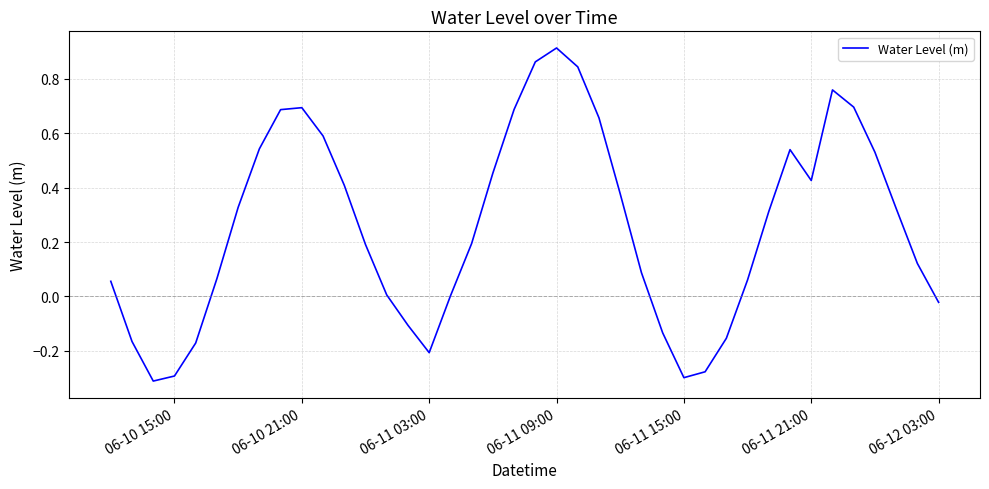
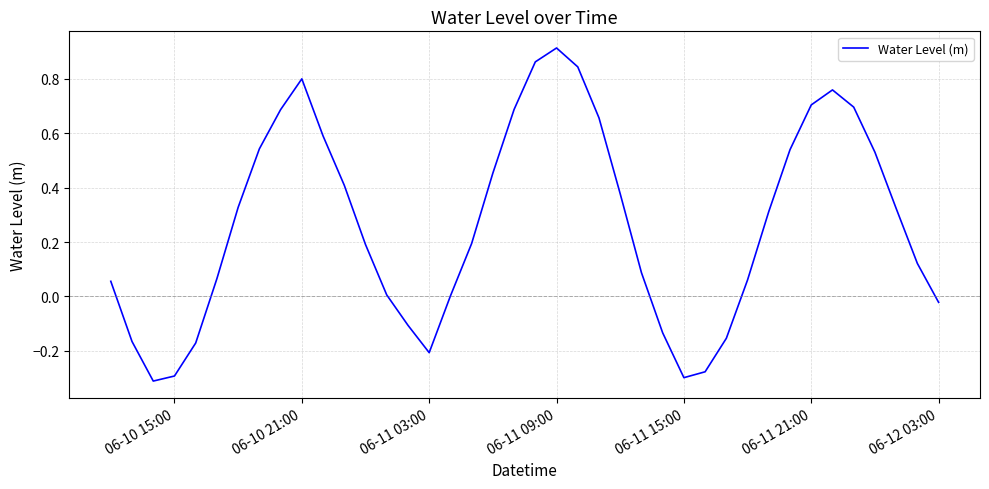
  {
    "06-10 15:00": -0.29,
-   "06-10 21:00": 0.69,
+   "06-10 21:00": 0.80,
    "06-11 03:00": -0.21,
    "06-11 09:00": 0.91,
    "06-11 15:00": -0.30,
-   "06-11 21:00": 0.43,
+   "06-11 21:00": 0.70,
    "06-12 03:00": -0.02
  }
